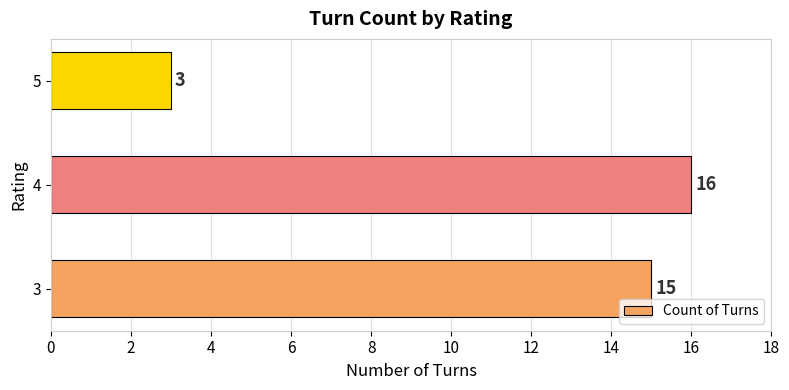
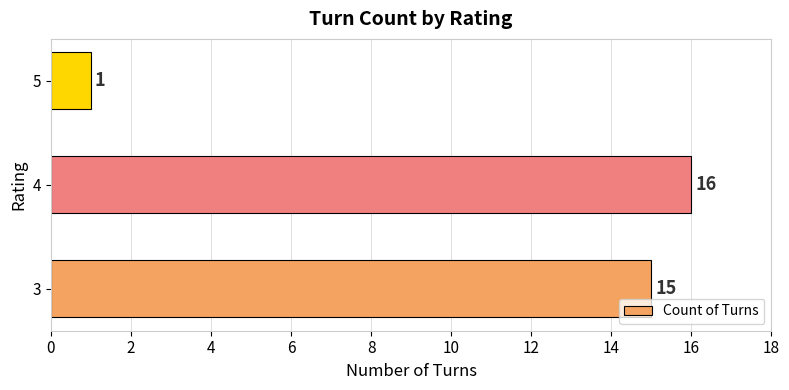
  {
-   "5": 3,
+   "5": 1,
    "4": 16,
    "3": 15
  }
